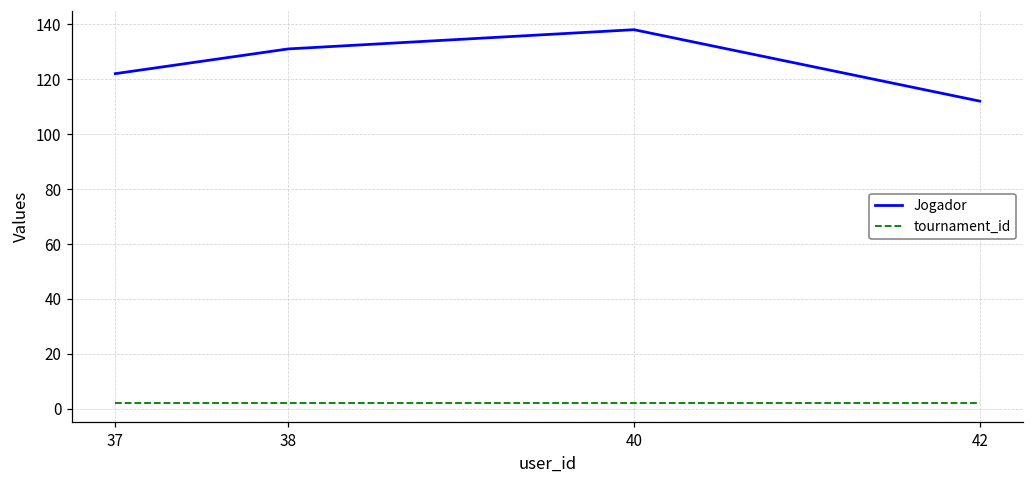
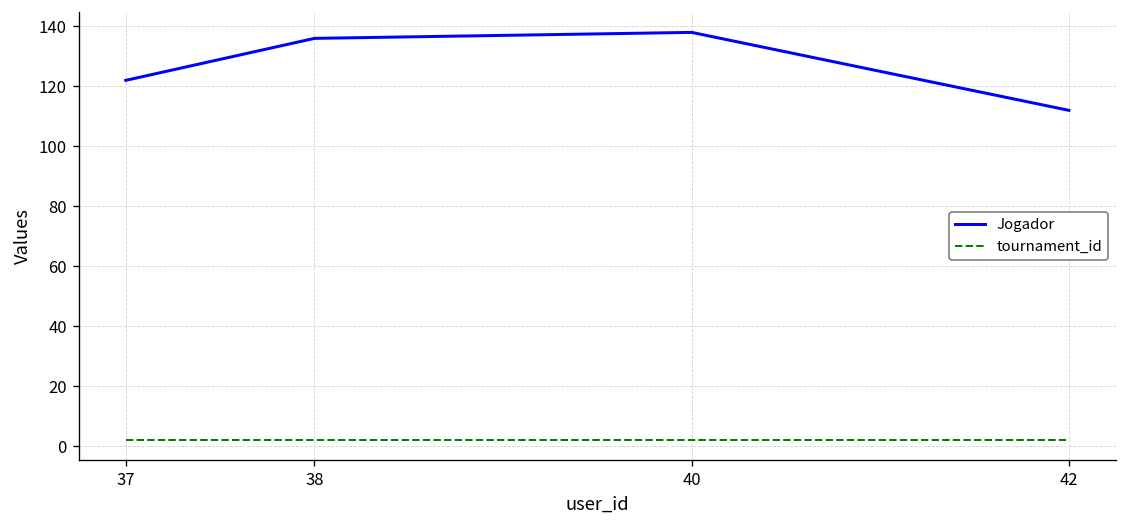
  {
    "Jogador": {
      "37": 122,
-     "38": 131,
+     "38": 136,
      "40": 138,
      "42": 112
    },
    "tournament_id": {
      "37": 2,
      "38": 2,
      "40": 2,
      "42": 2
    }
  }
